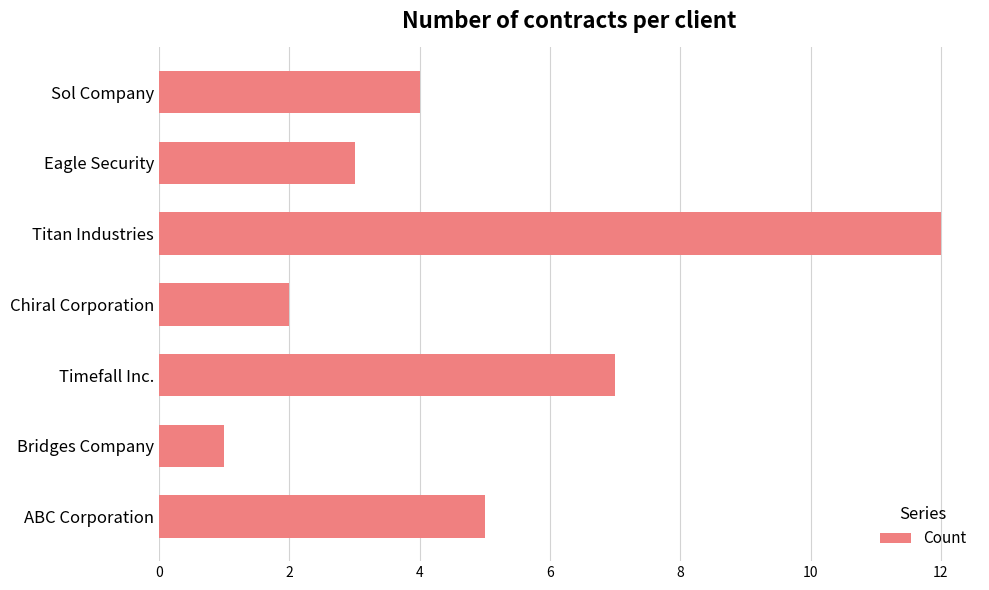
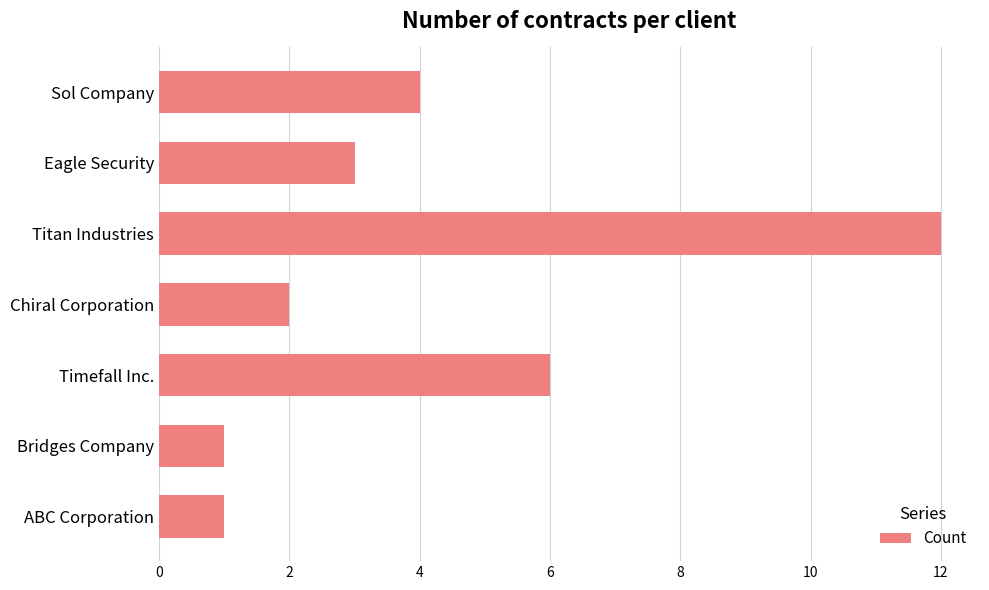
  {
    "Sol Company": 4,
    "Eagle Security": 3,
    "Titan Industries": 12,
    "Chiral Corporation": 2,
-   "Timefall Inc.": 7,
+   "Timefall Inc.": 6,
    "Bridges Company": 1,
-   "ABC Corporation": 5
+   "ABC Corporation": 1
  }
